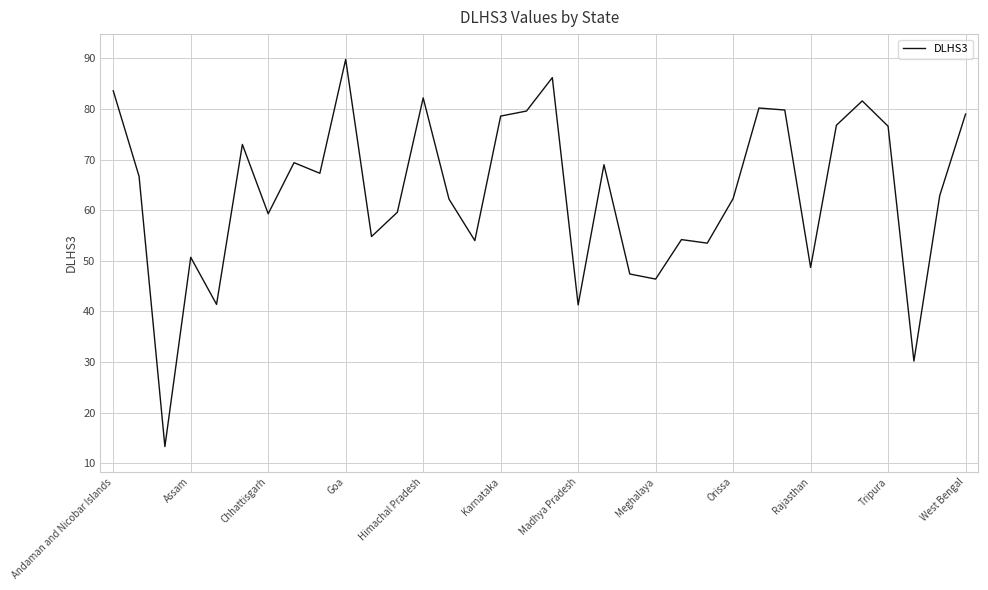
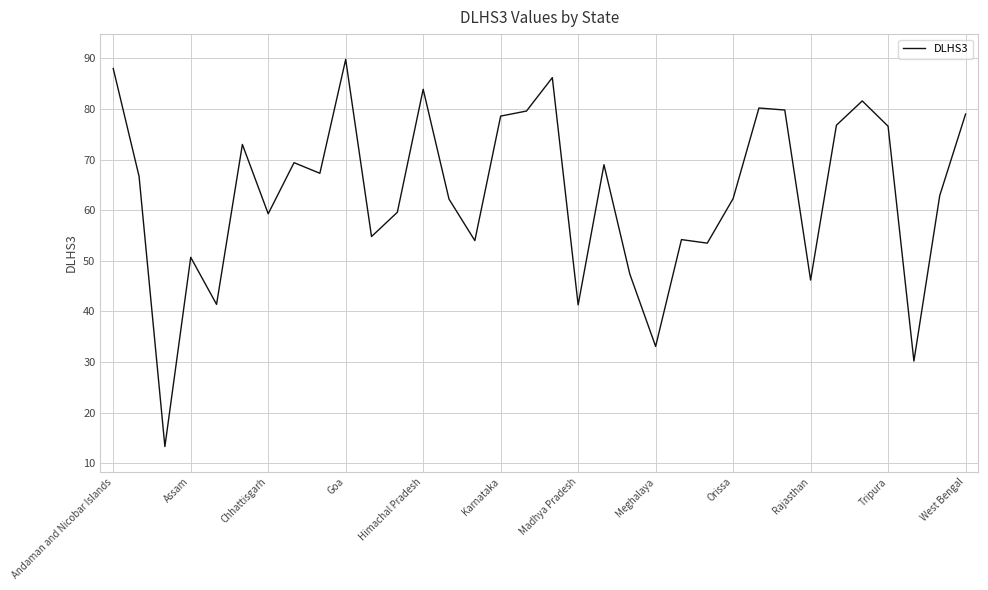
  {
-   "Andaman and Nicobar Islands": 84,
+   "Andaman and Nicobar Islands": 88,
    "Assam": 51,
    "Chhattisgarh": 59,
    "Goa": 90,
-   "Himachal Pradesh": 82,
+   "Himachal Pradesh": 84,
    "Karnataka": 79,
    "Madhya Pradesh": 41,
-   "Meghalaya": 46,
+   "Meghalaya": 33,
    "Orissa": 62,
-   "Rajasthan": 49,
+   "Rajasthan": 46,
    "Tripura": 77,
    "West Bengal": 79
  }
